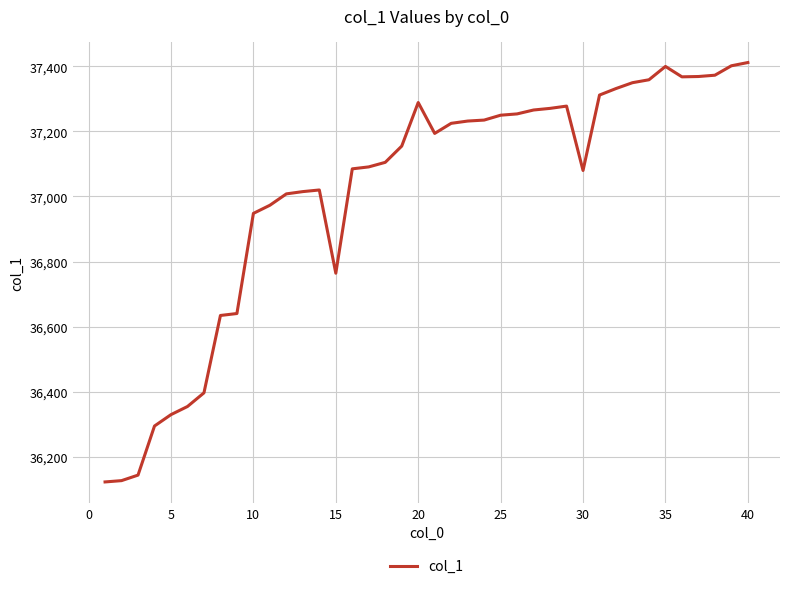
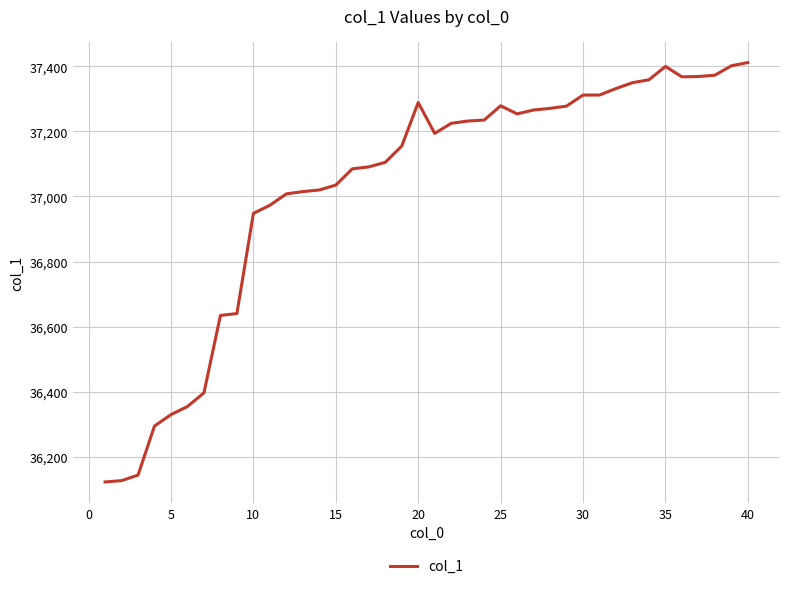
  {
    "5": "36,330",
    "10": "36,950",
-   "15": "36,760",
+   "15": "37,040",
    "20": "37,290",
-   "25": "37,250",
-   "30": "37,080",
+   "25": "37,280",
+   "30": "37,310",
    "35": "37,400",
    "40": "37,410"
  }
